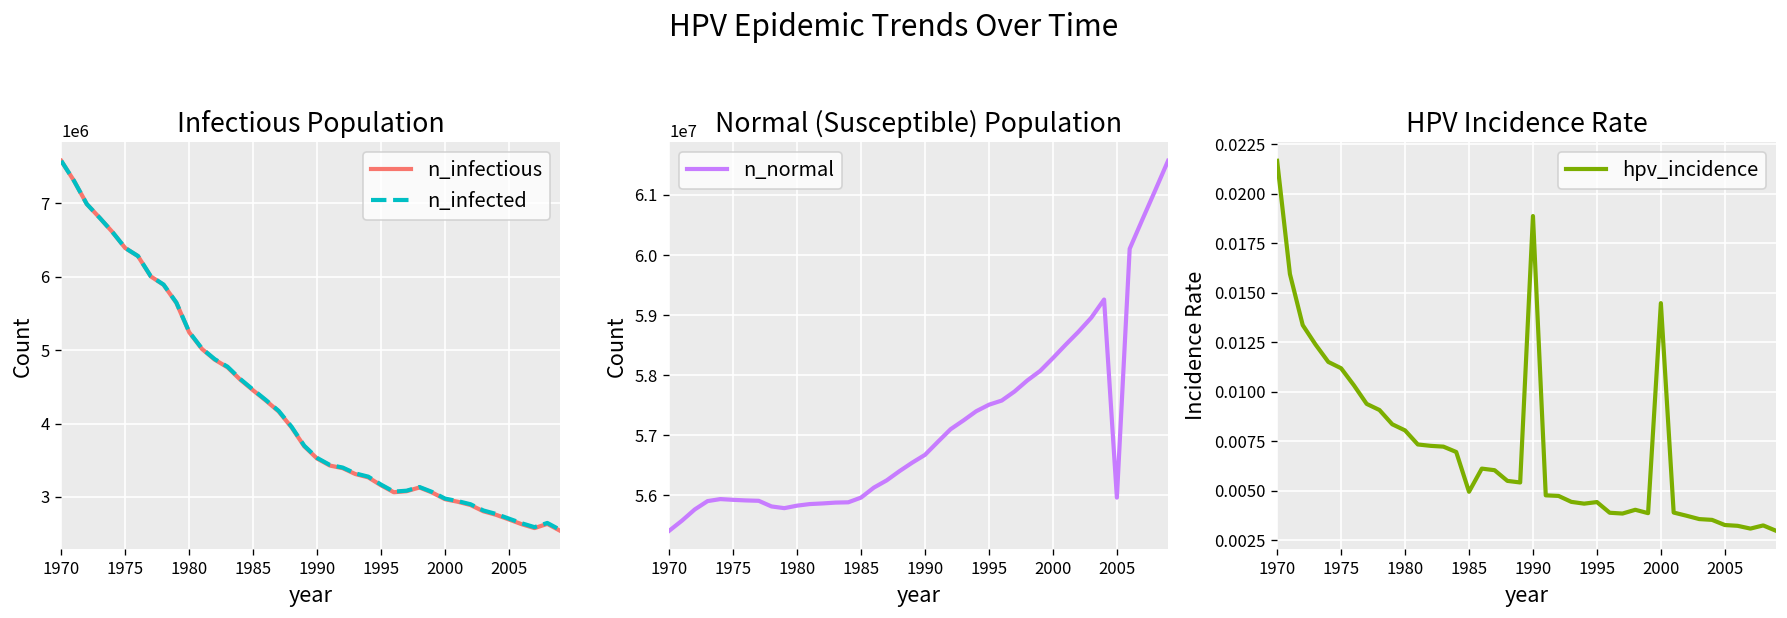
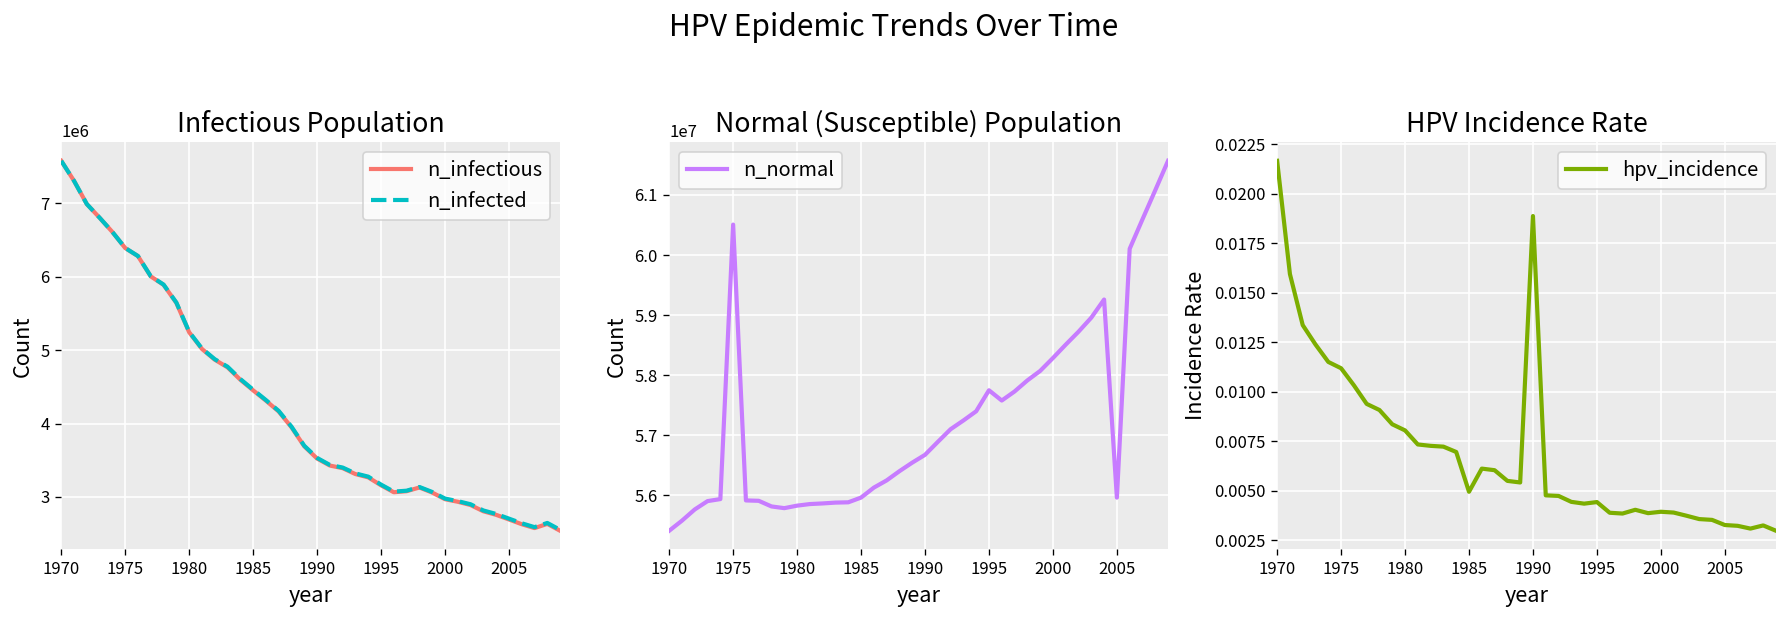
  {
    "Normal (Susceptible) Population": {
      "1970": 55400000,
-     "1975": 55900000,
+     "1975": 60500000,
      "1980": 55800000,
      "1985": 56000000,
      "1990": 56700000,
-     "1995": 57500000,
+     "1995": 57800000,
      "2000": 58300000,
      "2005": 56000000
    },
    "HPV Incidence Rate": {
      "1970": 0.0217,
      "1975": 0.0112,
      "1980": 0.0081,
      "1985": 0.0050,
      "1990": 0.0189,
      "1995": 0.0044,
-     "2000": 0.0145,
+     "2000": 0.0039,
      "2005": 0.0033
    }
  }
